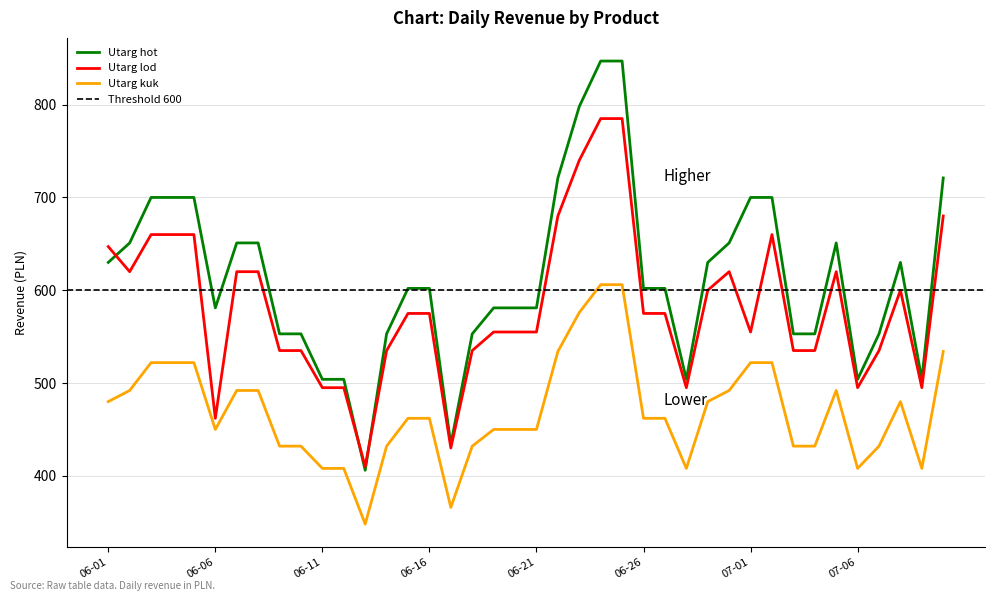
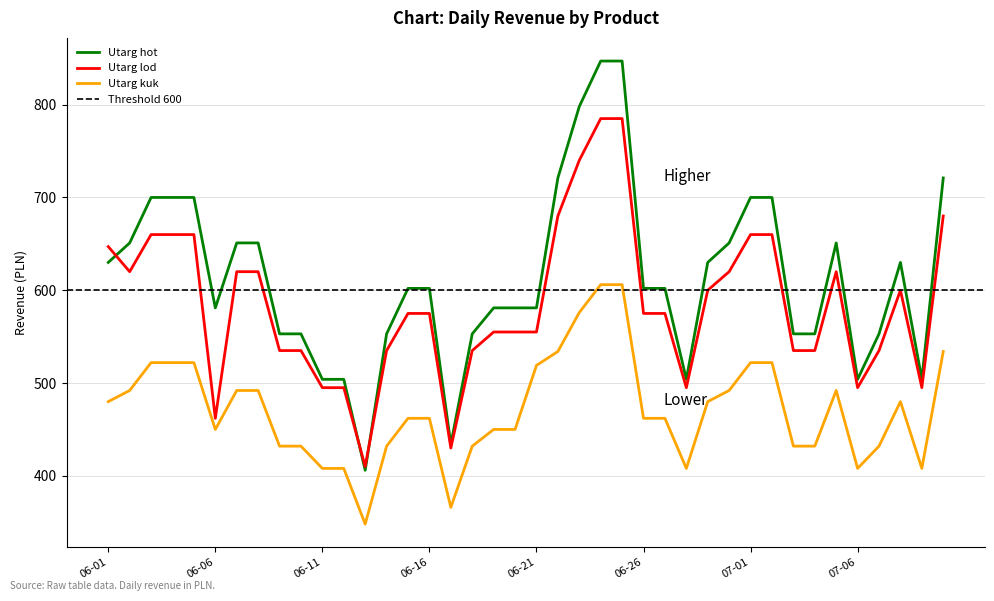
  {
    "Utarg hot": {
      "06-01": 630,
      "06-06": 580,
      "06-11": 500,
      "06-16": 600,
      "06-21": 580,
      "06-26": 600,
      "07-01": 700,
      "07-06": 500
    },
    "Utarg lod": {
      "06-01": 650,
      "06-06": 460,
      "06-11": 500,
      "06-16": 580,
      "06-21": 560,
      "06-26": 580,
-     "07-01": 560,
+     "07-01": 660,
      "07-06": 500
    },
    "Utarg kuk": {
      "06-01": 480,
      "06-06": 450,
      "06-11": 410,
      "06-16": 460,
-     "06-21": 450,
+     "06-21": 520,
      "06-26": 460,
      "07-01": 520,
      "07-06": 410
    }
  }
